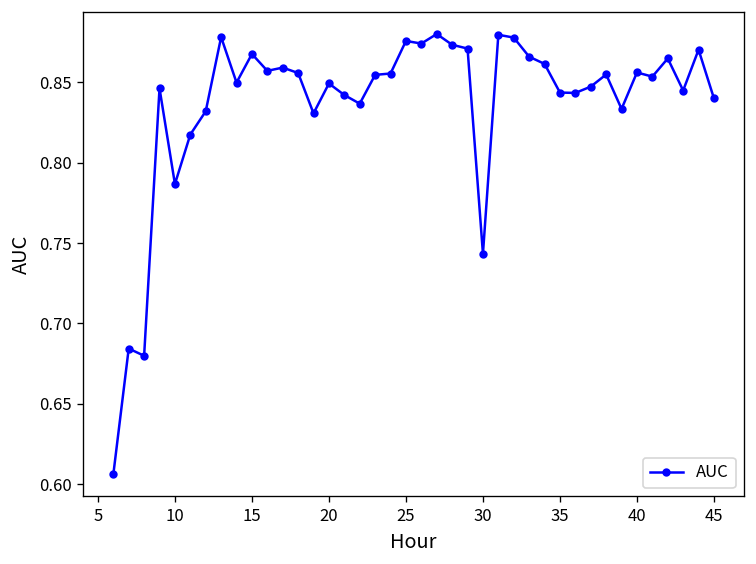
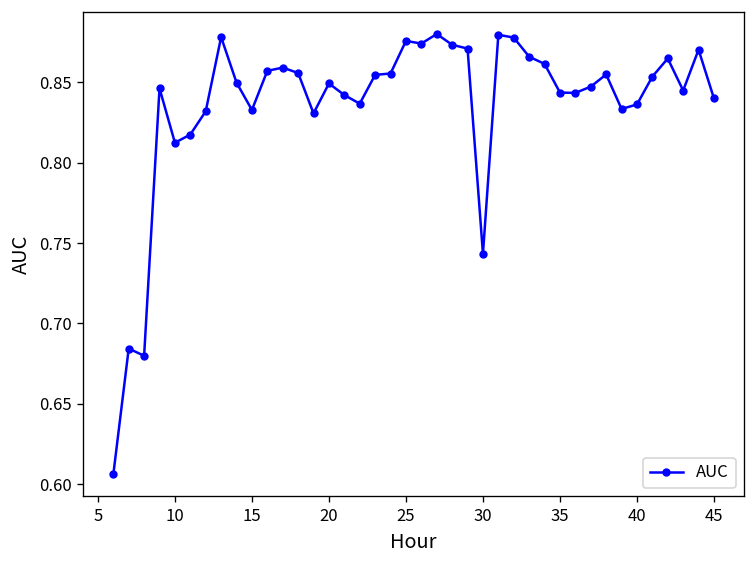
  {
-   "10": 0.787,
-   "15": 0.867,
+   "10": 0.812,
+   "15": 0.833,
    "20": 0.849,
    "25": 0.876,
    "30": 0.743,
    "35": 0.843,
-   "40": 0.856,
+   "40": 0.836,
    "45": 0.840
  }
